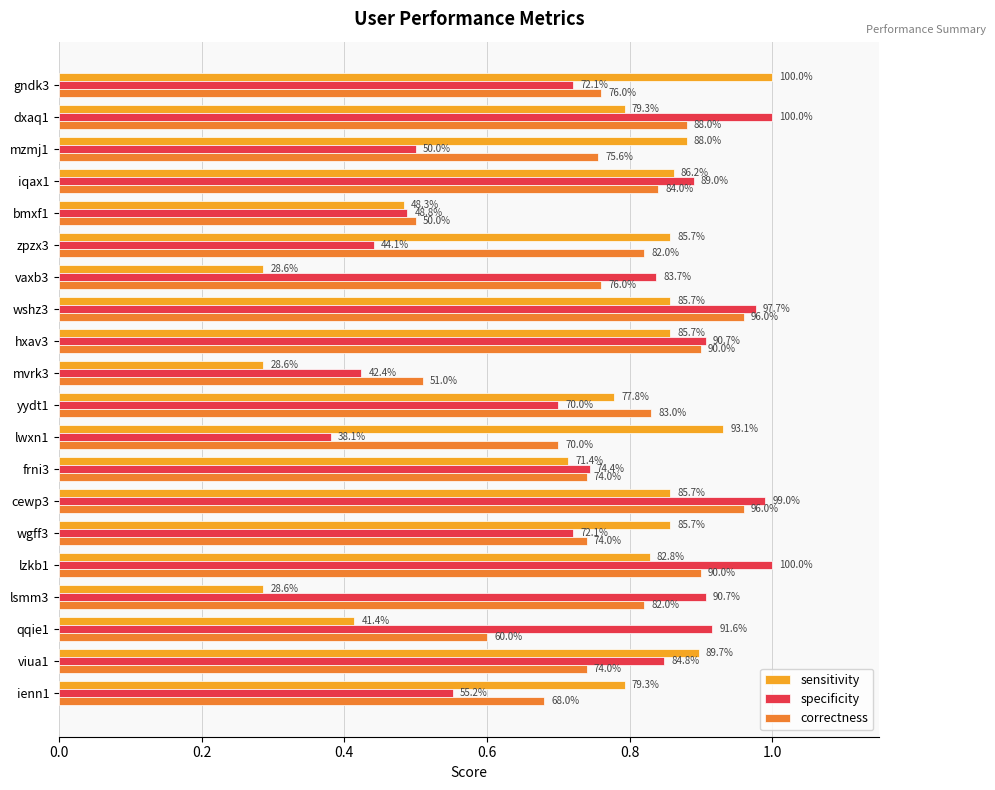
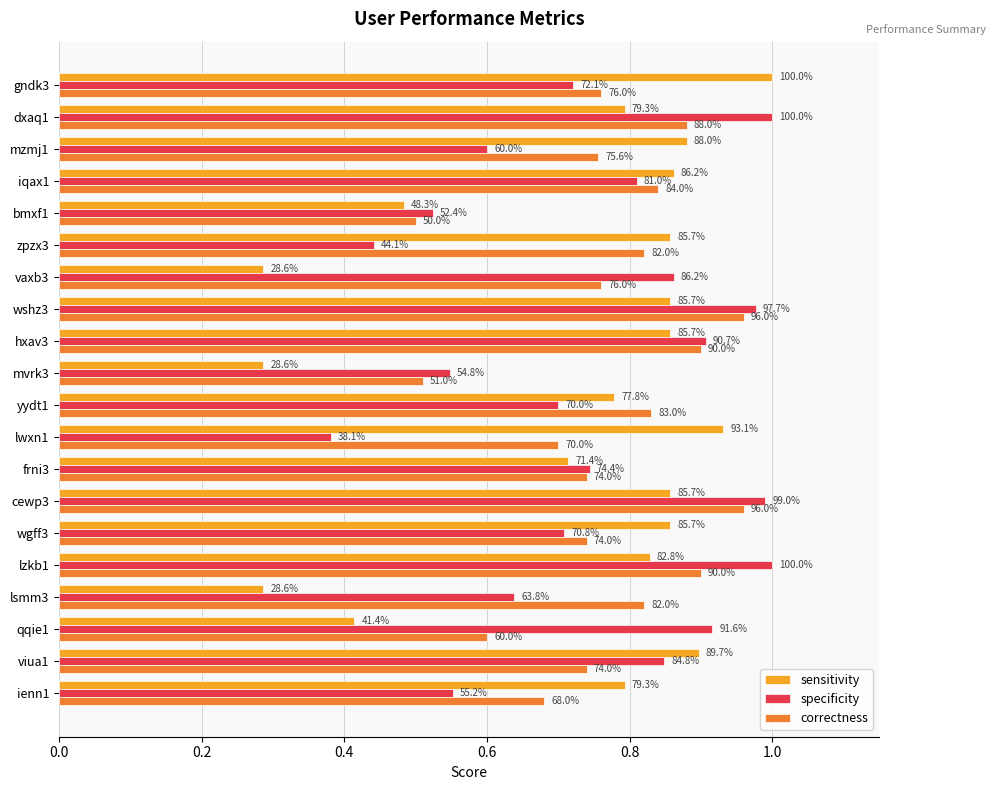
  {
    "specificity": {
      "gndk3": "72.1%",
      "dxaq1": "100.0%",
-     "mzmj1": "50.0%",
-     "iqax1": "89.0%",
-     "bmxf1": "48.8%",
+     "mzmj1": "60.0%",
+     "iqax1": "81.0%",
+     "bmxf1": "52.4%",
      "zpzx3": "44.1%",
-     "vaxb3": "83.7%",
+     "vaxb3": "86.2%",
      "wshz3": "97.7%",
-     "mvrk3": "42.4%",
+     "mvrk3": "54.8%",
      "yydt1": "70.0%",
      "lwxn1": "38.1%",
      "cewp3": "99.0%",
-     "wgff3": "72.1%",
+     "wgff3": "70.8%",
      "lzkb1": "100.0%",
-     "lsmm3": "90.7%",
+     "lsmm3": "63.8%",
      "qqie1": "91.6%",
      "viua1": "84.8%",
      "ienn1": "55.2%"
    }
  }
